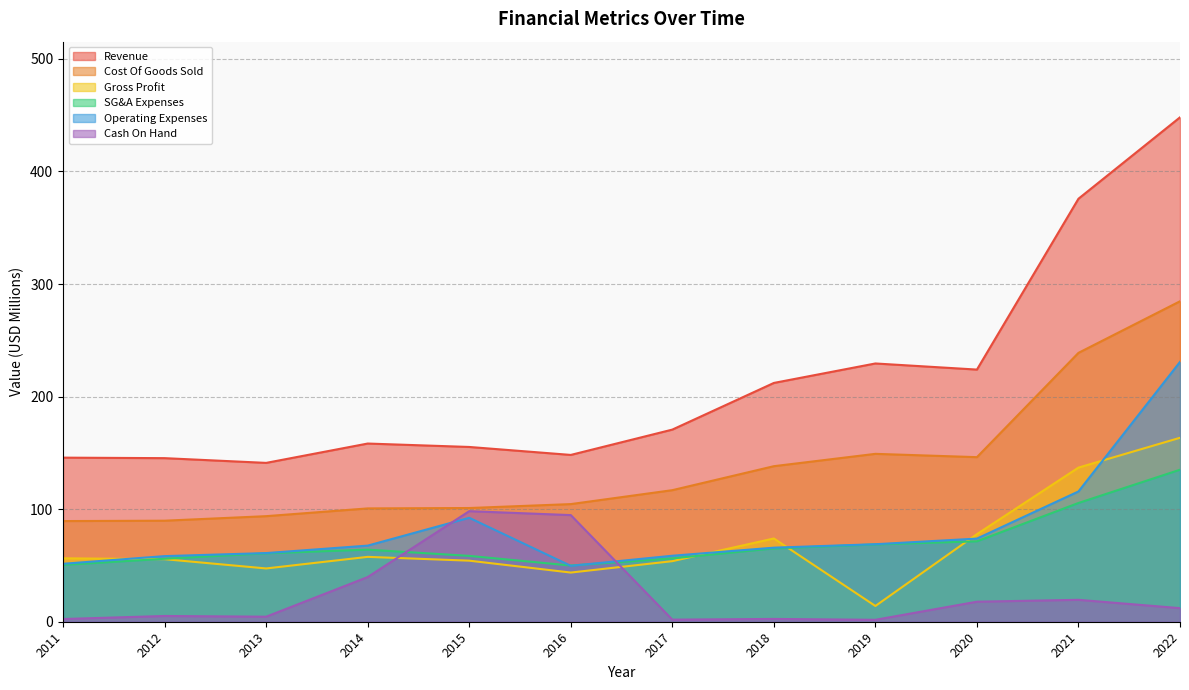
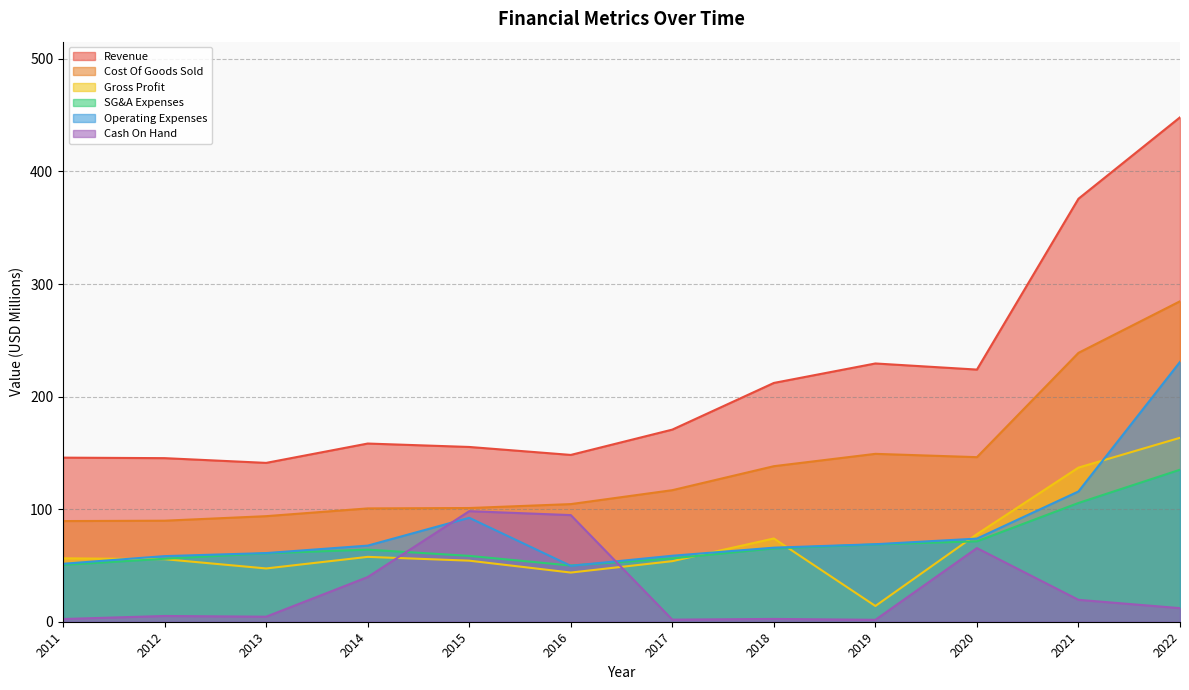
  {
    "Gross Profit": {
      "2011": 56,
      "2013": 47,
      "2014": 58,
      "2015": 54,
      "2016": 44,
      "2017": 54,
      "2018": 74,
      "2019": 14,
      "2020": 78,
      "2021": 137,
      "2022": 163
    },
    "SG&A Expenses": {
      "2014": 64,
      "2015": 58,
      "2017": 56,
      "2020": 71,
      "2021": 105,
      "2022": 135
    },
    "Operating Expenses": {
      "2012": 58,
      "2014": 68,
      "2015": 92,
      "2017": 59,
      "2020": 74,
      "2021": 116,
      "2022": 231
    },
    "Cash On Hand": {
      "2011": 2,
      "2012": 5,
      "2013": 4,
      "2014": 40,
      "2015": 98,
      "2016": 95,
      "2017": 2,
      "2018": 2,
      "2019": 2,
-     "2020": 18,
+     "2020": 65,
      "2021": 19,
      "2022": 12
    }
  }
